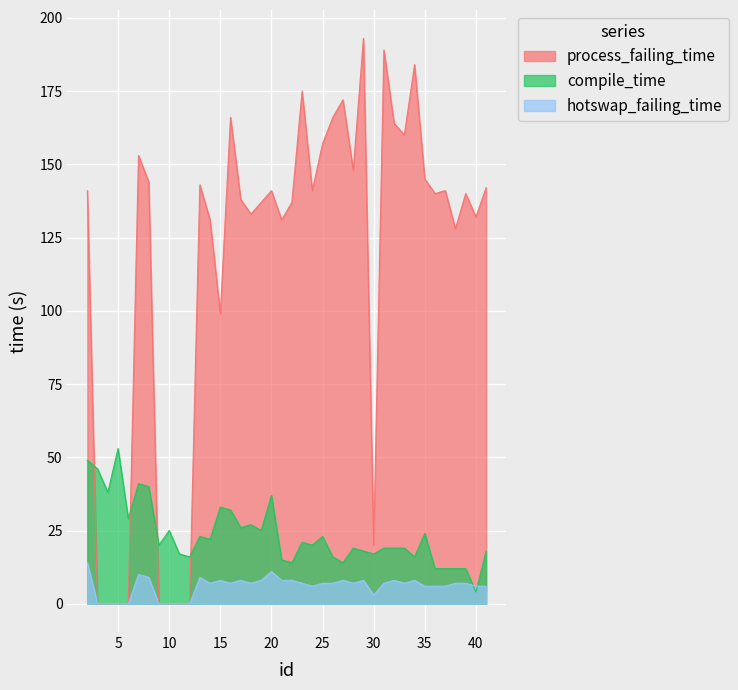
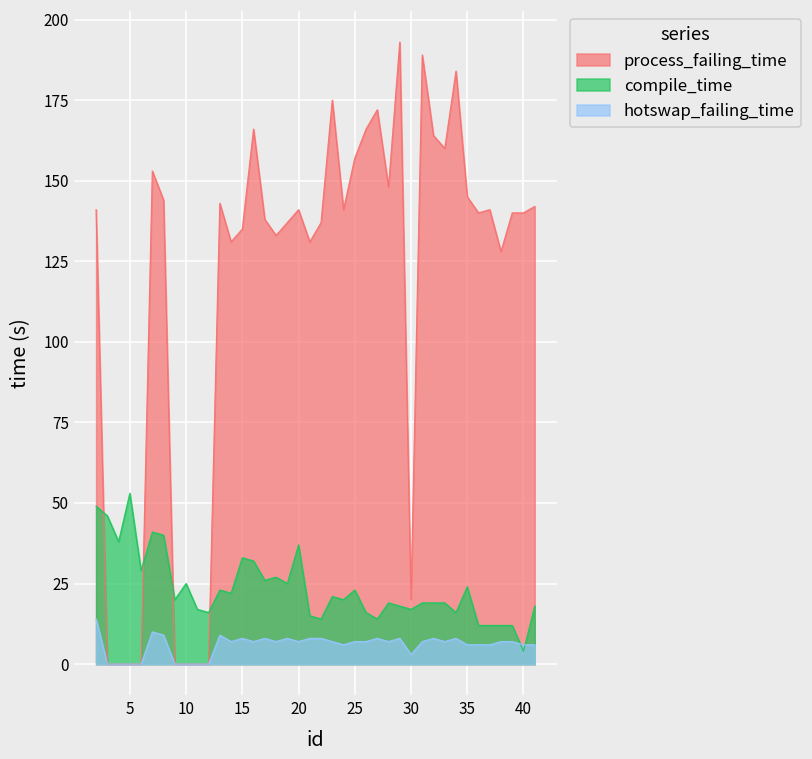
  {
    "process_failing_time": {
-     "15": 99,
+     "15": 135,
      "20": 141,
      "25": 157,
      "30": 20,
      "35": 145,
-     "40": 132
+     "40": 140
    },
    "compile_time": {
      "5": 53,
      "10": 25,
      "15": 33,
      "20": 37,
      "25": 23,
      "30": 17,
      "35": 24,
      "40": 4
    },
    "hotswap_failing_time": {
      "15": 8,
-     "20": 11,
+     "20": 7,
      "25": 7,
      "30": 3,
      "35": 6,
      "40": 6
    }
  }
